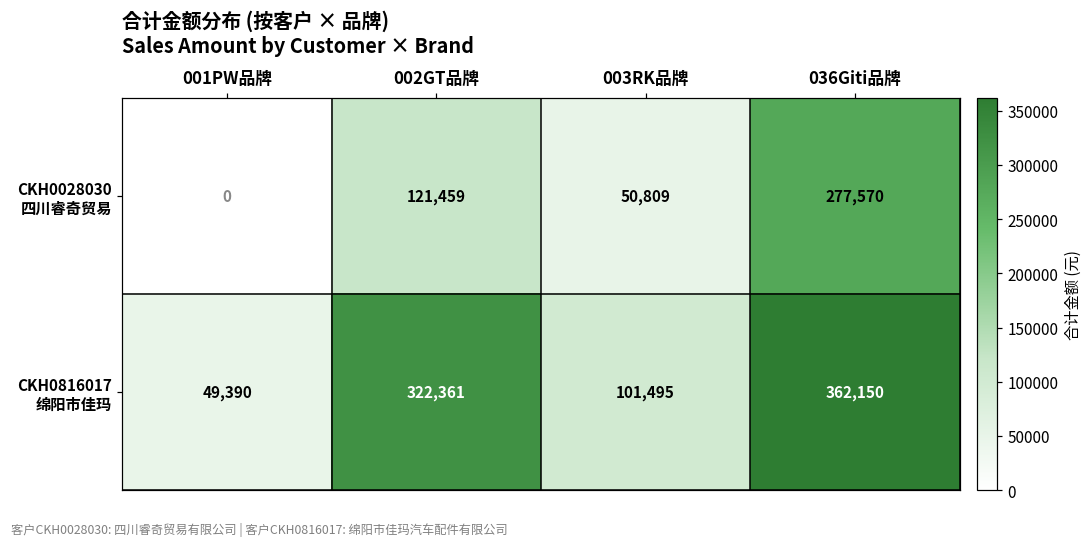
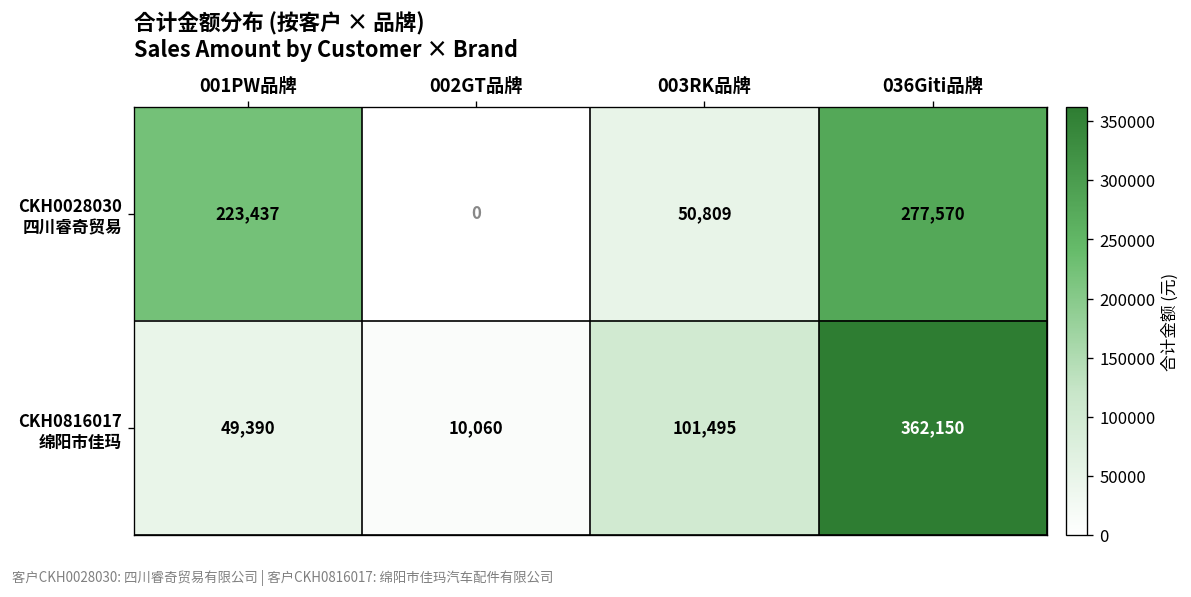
  {
    "CKH0028030 四川睿奇贸易": {
-     "001PW品牌": "0",
-     "002GT品牌": "121,459",
+     "001PW品牌": "223,437",
+     "002GT品牌": "0",
      "003RK品牌": "50,809",
      "036Giti品牌": "277,570"
    },
    "CKH0816017 绵阳市佳玛": {
      "001PW品牌": "49,390",
-     "002GT品牌": "322,361",
+     "002GT品牌": "10,060",
      "003RK品牌": "101,495",
      "036Giti品牌": "362,150"
    }
  }
